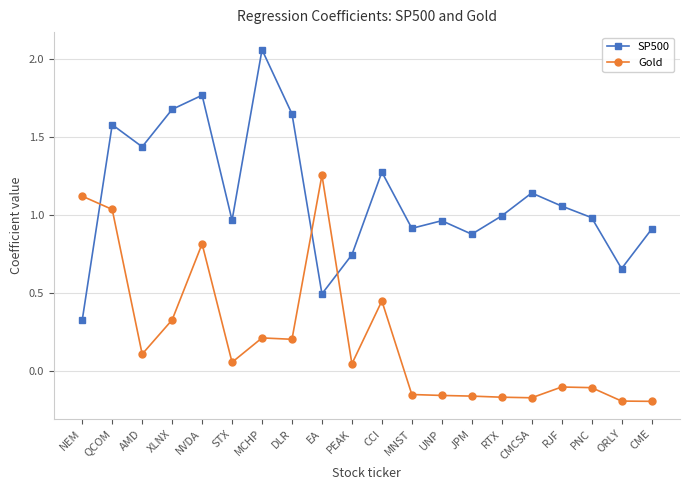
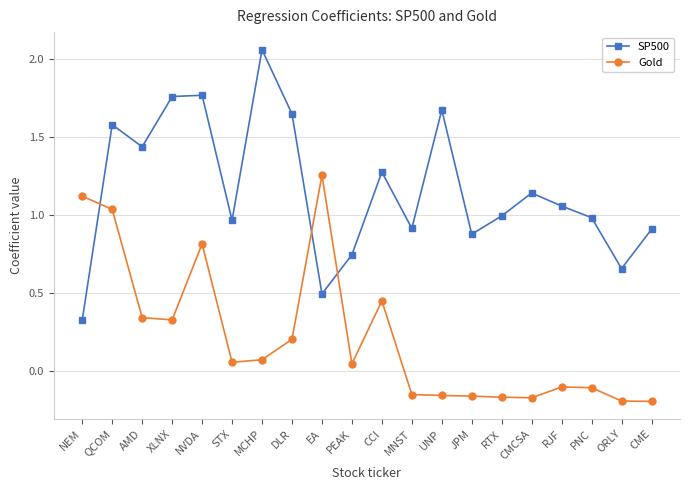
  {
    "SP500": {
      "NEM": 0.33,
      "QCOM": 1.58,
      "AMD": 1.44,
-     "XLNX": 1.68,
+     "XLNX": 1.76,
      "NVDA": 1.77,
      "STX": 0.97,
      "MCHP": 2.06,
      "DLR": 1.65,
      "EA": 0.50,
      "PEAK": 0.75,
      "CCI": 1.28,
      "MNST": 0.92,
-     "UNP": 0.96,
+     "UNP": 1.67,
      "JPM": 0.88,
      "RTX": 1.00,
      "CMCSA": 1.14,
      "RJF": 1.06,
      "PNC": 0.98,
      "ORLY": 0.66,
      "CME": 0.91
    },
    "Gold": {
      "NEM": 1.12,
      "QCOM": 1.04,
-     "AMD": 0.11,
+     "AMD": 0.34,
      "XLNX": 0.33,
      "NVDA": 0.82,
      "STX": 0.06,
-     "MCHP": 0.21,
+     "MCHP": 0.07,
      "DLR": 0.21,
      "EA": 1.26,
      "PEAK": 0.05,
      "CCI": 0.45,
      "MNST": -0.15,
      "UNP": -0.15,
      "JPM": -0.16,
      "RTX": -0.17,
      "CMCSA": -0.17,
      "RJF": -0.10,
      "PNC": -0.10,
      "ORLY": -0.19,
      "CME": -0.19
    }
  }
